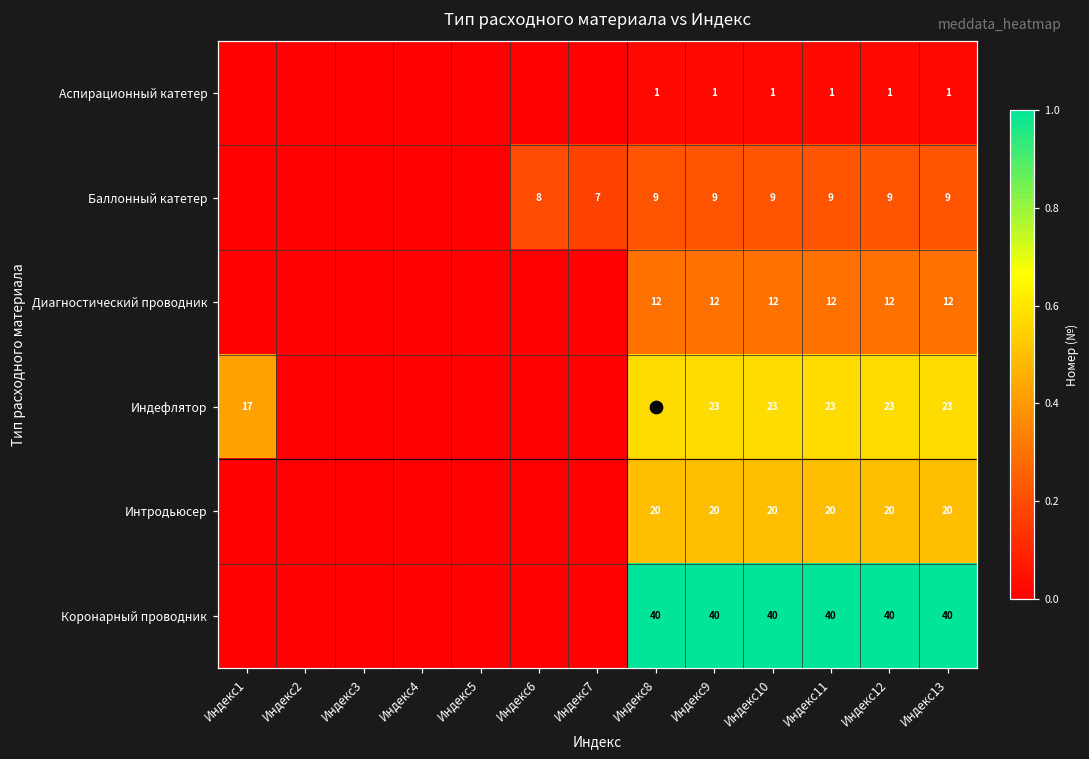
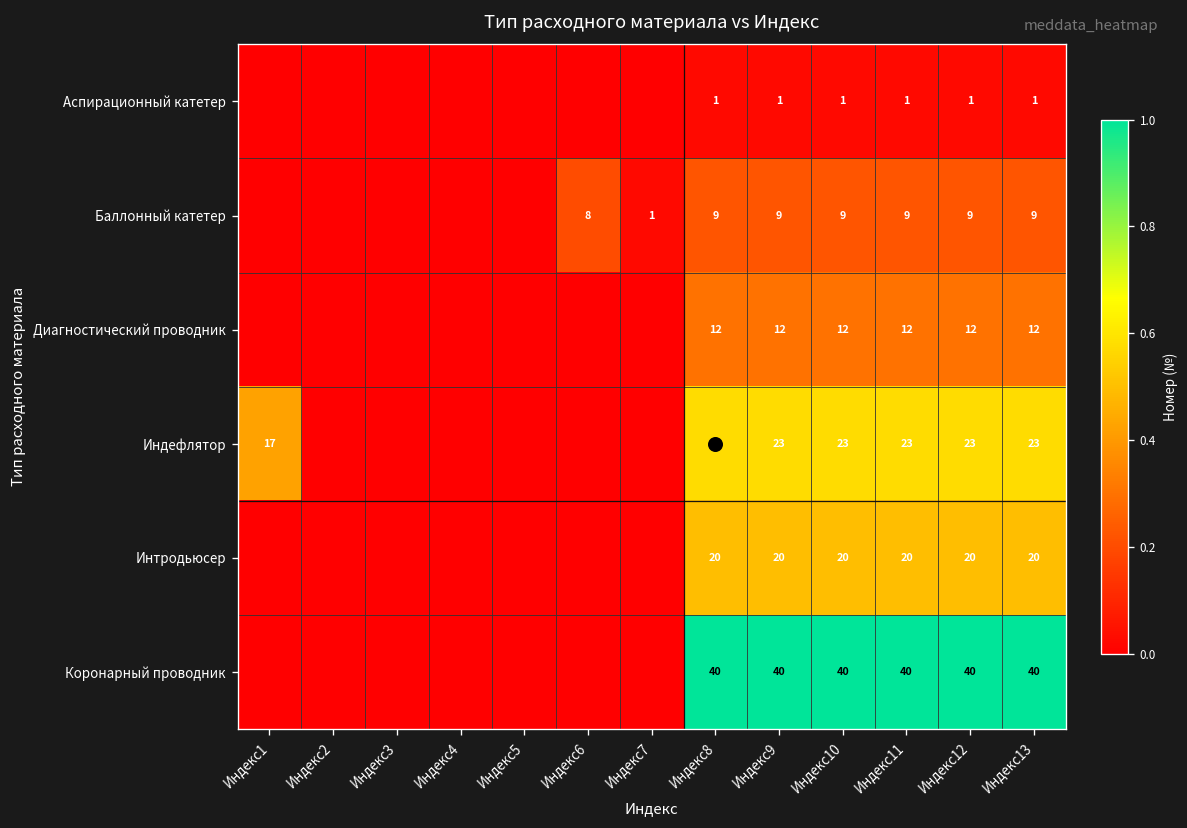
  {
    "Аспирационный катетер": {
      "Индекс8": 1,
      "Индекс9": 1,
      "Индекс10": 1,
      "Индекс11": 1,
      "Индекс12": 1,
      "Индекс13": 1
    },
    "Баллонный катетер": {
      "Индекс6": 8,
-     "Индекс7": 7,
+     "Индекс7": 1,
      "Индекс8": 9,
      "Индекс9": 9,
      "Индекс10": 9,
      "Индекс11": 9,
      "Индекс12": 9,
      "Индекс13": 9
    },
    "Диагностический проводник": {
      "Индекс8": 12,
      "Индекс9": 12,
      "Индекс10": 12,
      "Индекс11": 12,
      "Индекс12": 12,
      "Индекс13": 12
    },
    "Индефлятор": {
      "Индекс1": 17,
      "Индекс9": 23,
      "Индекс10": 23,
      "Индекс11": 23,
      "Индекс12": 23,
      "Индекс13": 23
    },
    "Интродьюсер": {
      "Индекс8": 20,
      "Индекс9": 20,
      "Индекс10": 20,
      "Индекс11": 20,
      "Индекс12": 20,
      "Индекс13": 20
    },
    "Коронарный проводник": {
      "Индекс8": 40,
      "Индекс9": 40,
      "Индекс10": 40,
      "Индекс11": 40,
      "Индекс12": 40,
      "Индекс13": 40
    }
  }
